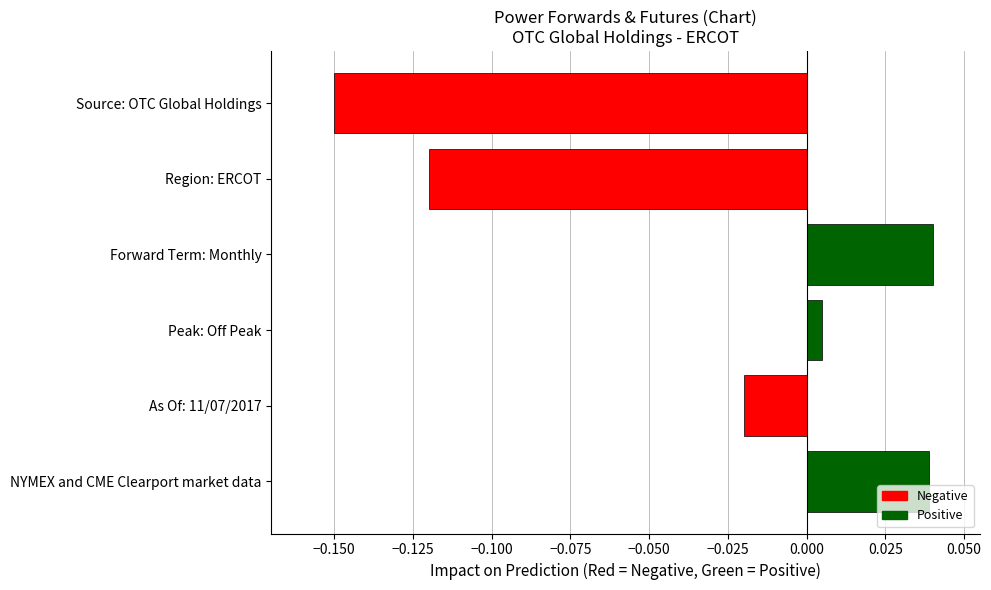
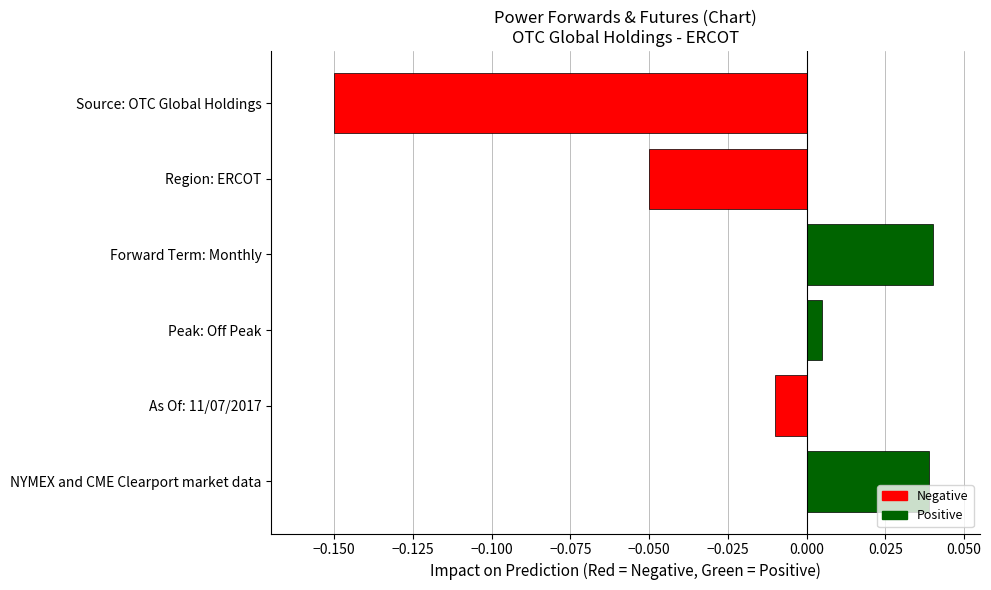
  {
    "Source: OTC Global Holdings": -0.15,
-   "Region: ERCOT": -0.12,
+   "Region: ERCOT": -0.05,
    "Forward Term: Monthly": 0.04,
    "Peak: Off Peak": 0.005,
-   "As Of: 11/07/2017": -0.02,
+   "As Of: 11/07/2017": -0.01,
    "NYMEX and CME Clearport market data": 0.039
  }
